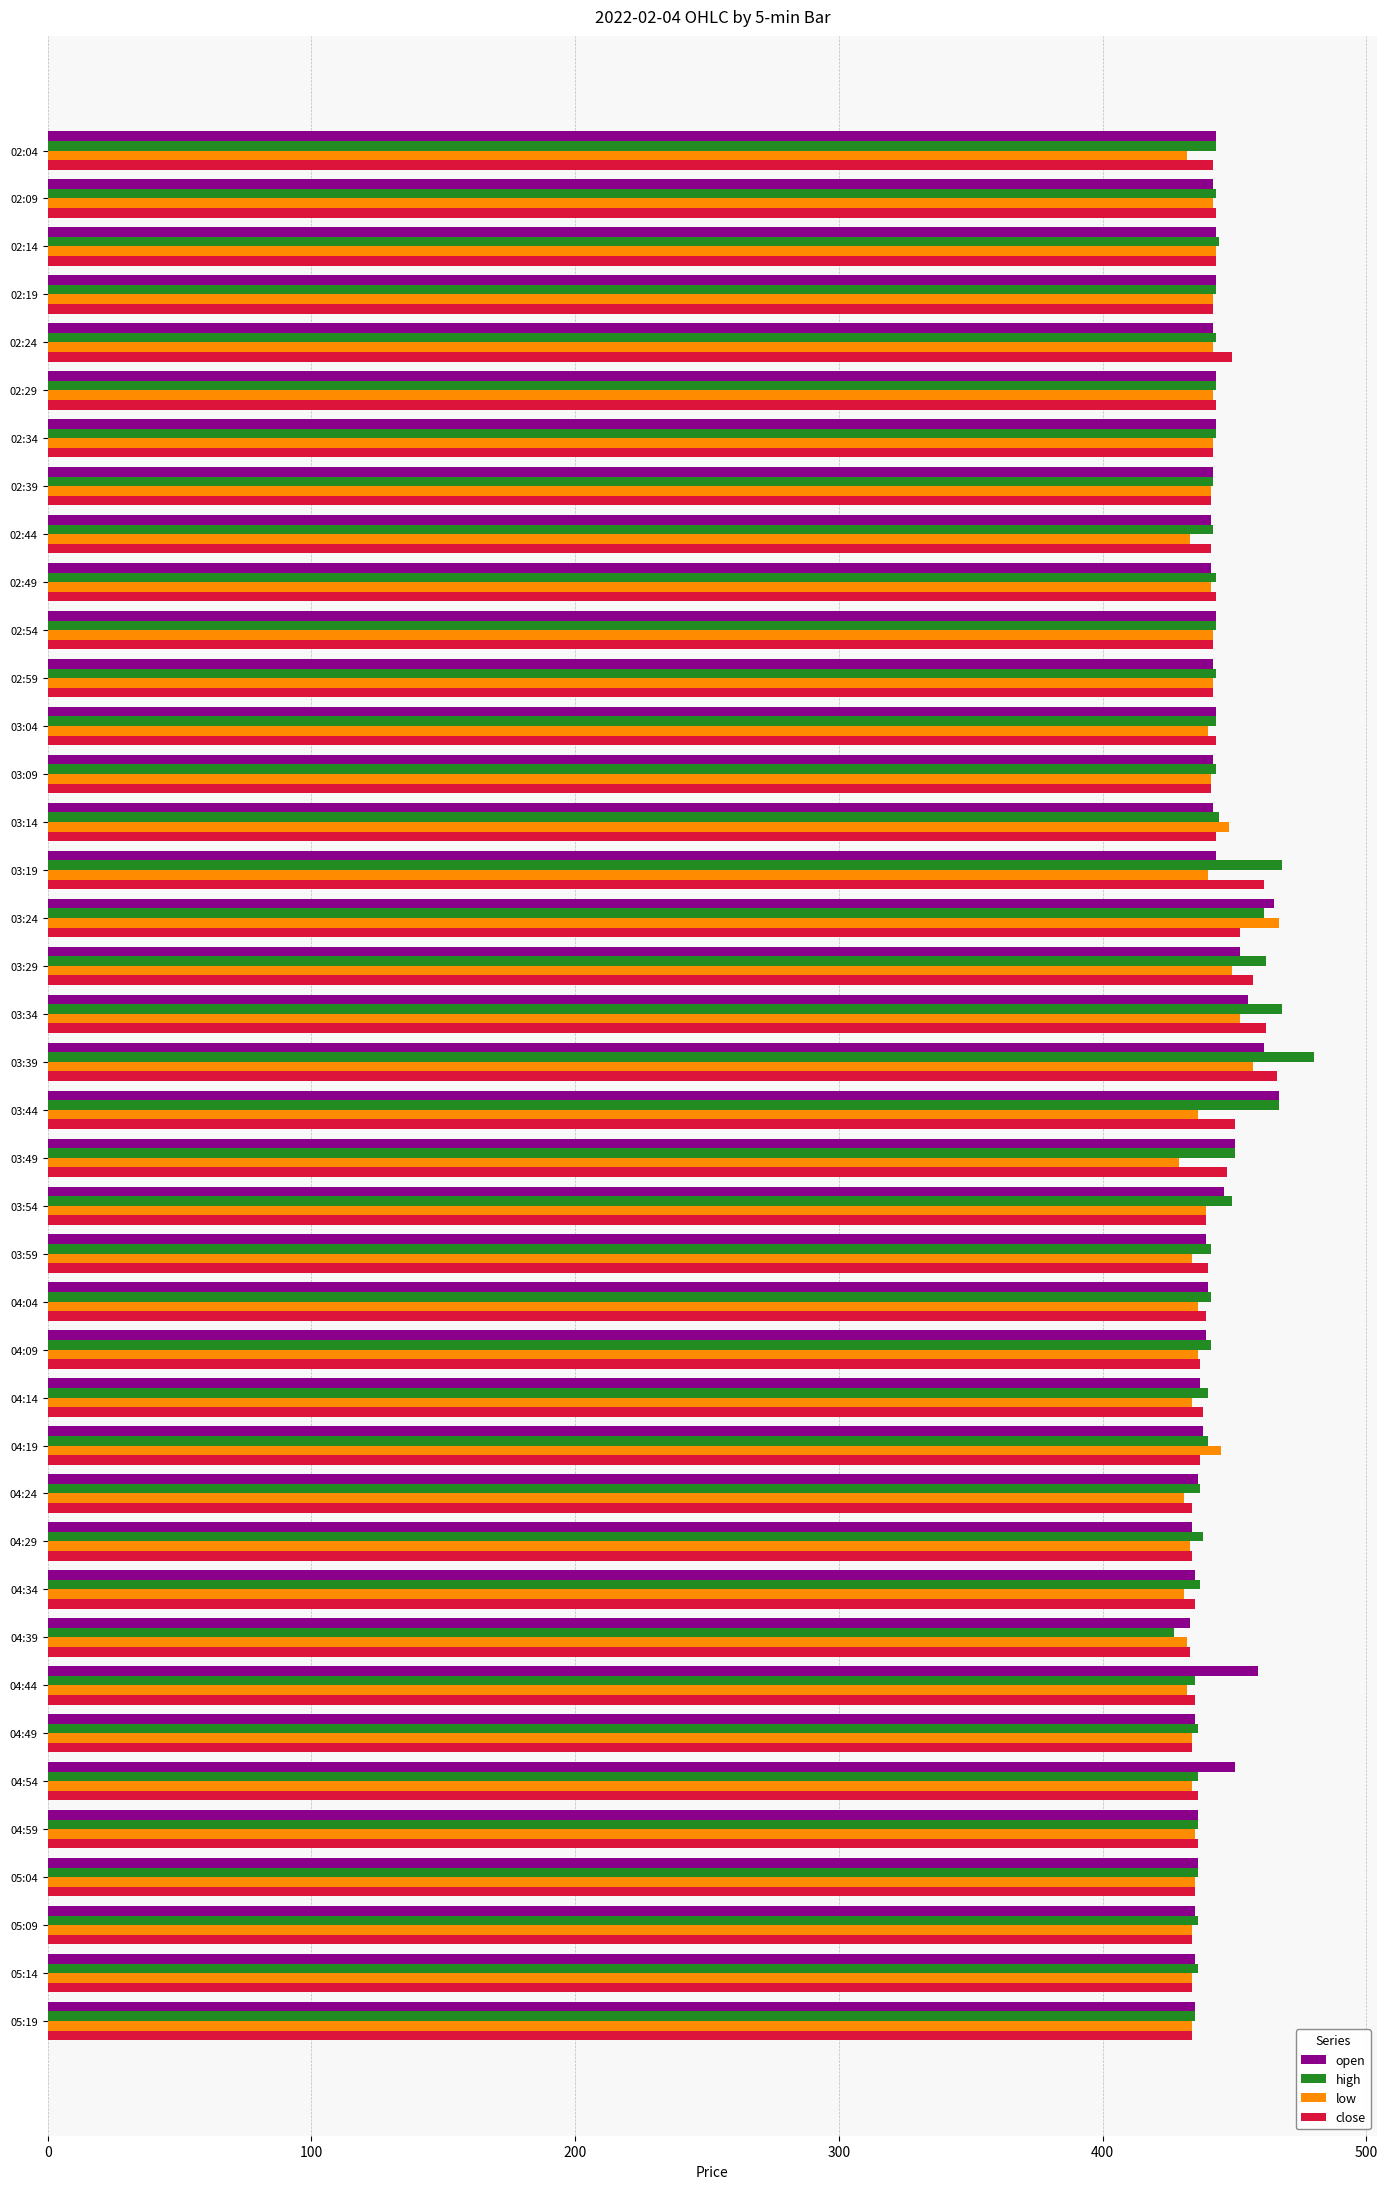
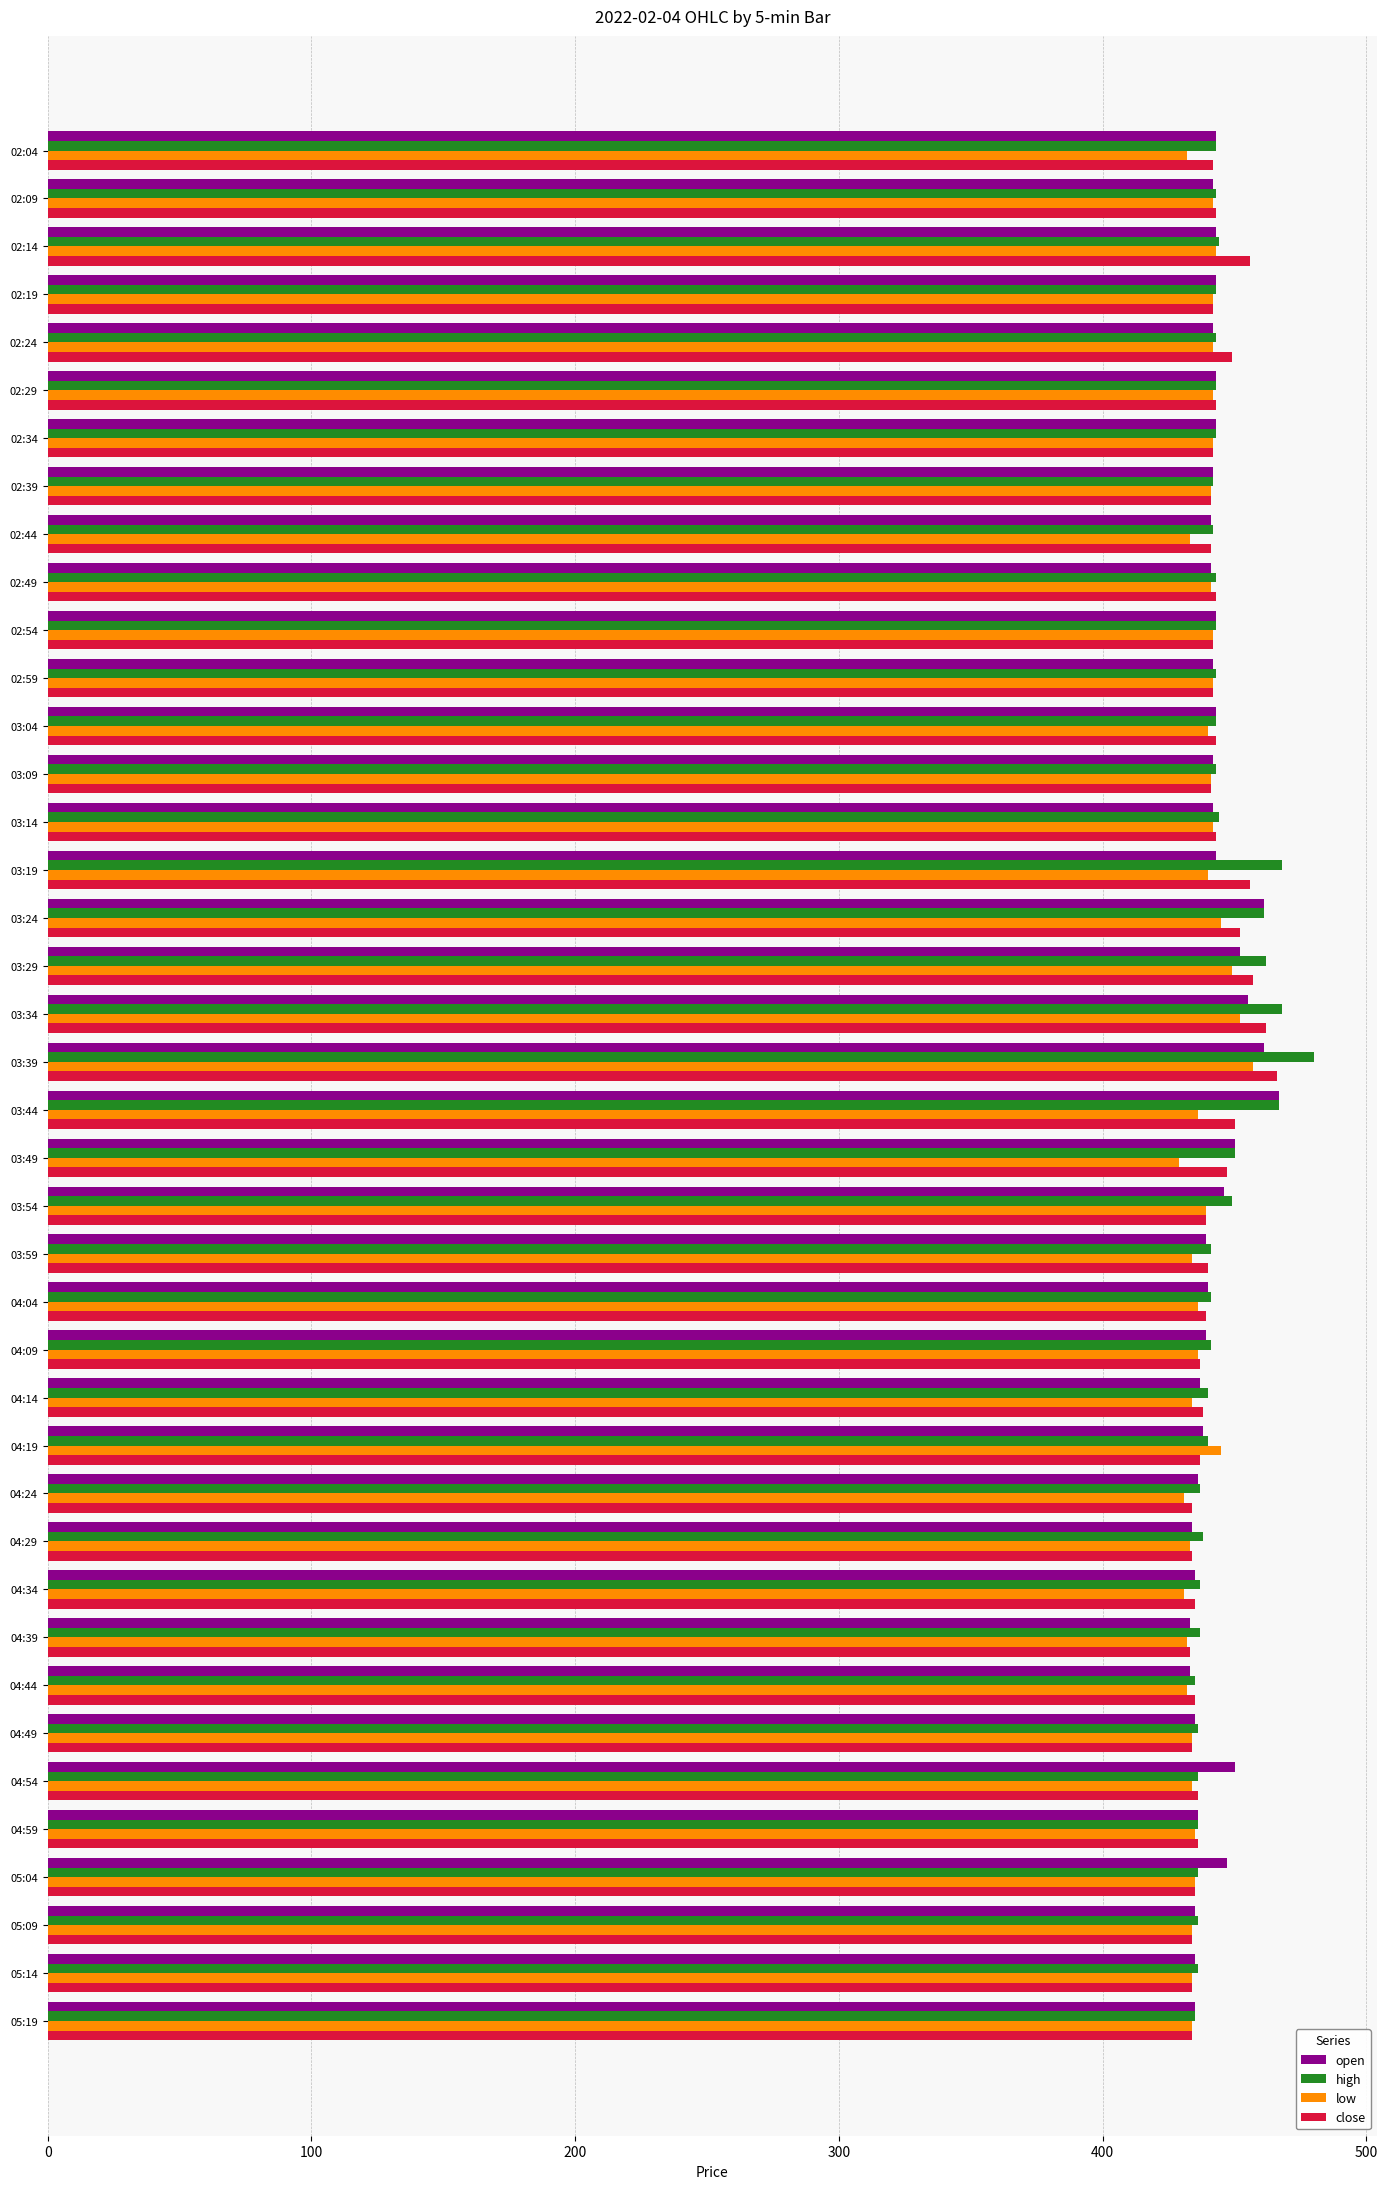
  {
    "open": {
      "02:04": 443,
      "02:09": 442,
      "02:14": 443,
      "02:19": 443,
      "02:24": 442,
      "02:29": 443,
      "02:34": 443,
      "02:39": 442,
      "02:44": 441,
      "02:49": 441,
      "02:54": 443,
      "02:59": 442,
      "03:04": 443,
      "03:09": 442,
      "03:14": 442,
      "03:19": 443,
-     "03:24": 465,
+     "03:24": 461,
      "03:29": 452,
      "03:34": 455,
      "03:39": 461,
      "03:44": 467,
      "03:49": 450,
      "03:54": 446,
      "03:59": 439,
      "04:04": 440,
      "04:09": 439,
      "04:14": 437,
      "04:19": 438,
      "04:24": 436,
      "04:29": 434,
      "04:34": 435,
      "04:39": 433,
-     "04:44": 459,
+     "04:44": 433,
      "04:49": 435,
      "04:54": 450,
      "04:59": 436,
-     "05:04": 436,
+     "05:04": 447,
      "05:09": 435,
      "05:14": 435,
      "05:19": 435
    },
    "high": {
      "02:04": 443,
      "02:09": 443,
      "02:14": 444,
      "02:19": 443,
      "02:24": 443,
      "02:29": 443,
      "02:34": 443,
      "02:39": 442,
      "02:44": 442,
      "02:49": 443,
      "02:54": 443,
      "02:59": 443,
      "03:04": 443,
      "03:09": 443,
      "03:14": 444,
      "03:19": 468,
      "03:24": 461,
      "03:29": 462,
      "03:34": 468,
      "03:39": 480,
      "03:44": 467,
      "03:49": 450,
      "03:54": 449,
      "03:59": 441,
      "04:04": 441,
      "04:09": 441,
      "04:14": 440,
      "04:19": 440,
      "04:24": 437,
      "04:29": 438,
      "04:34": 437,
-     "04:39": 427,
+     "04:39": 437,
      "04:44": 435,
      "04:49": 436,
      "04:54": 436,
      "04:59": 436,
      "05:04": 436,
      "05:09": 436,
      "05:14": 436,
      "05:19": 435
    },
    "low": {
      "02:04": 432,
      "02:09": 442,
      "02:14": 443,
      "02:19": 442,
      "02:24": 442,
      "02:29": 442,
      "02:34": 442,
      "02:39": 441,
      "02:44": 433,
      "02:49": 441,
      "02:54": 442,
      "02:59": 442,
      "03:04": 440,
      "03:09": 441,
-     "03:14": 448,
+     "03:14": 442,
      "03:19": 440,
-     "03:24": 467,
+     "03:24": 445,
      "03:29": 449,
      "03:34": 452,
      "03:39": 457,
      "03:44": 436,
      "03:49": 429,
      "03:54": 439,
      "03:59": 434,
      "04:04": 436,
      "04:09": 436,
      "04:14": 434,
      "04:19": 445,
      "04:24": 431,
      "04:29": 433,
      "04:34": 431,
      "04:39": 432,
      "04:44": 432,
      "04:49": 434,
      "04:54": 434,
      "04:59": 435,
      "05:04": 435,
      "05:09": 434,
      "05:14": 434,
      "05:19": 434
    },
    "close": {
      "02:04": 442,
      "02:09": 443,
-     "02:14": 443,
+     "02:14": 456,
      "02:19": 442,
      "02:24": 449,
      "02:29": 443,
      "02:34": 442,
      "02:39": 441,
      "02:44": 441,
      "02:49": 443,
      "02:54": 442,
      "02:59": 442,
      "03:04": 443,
      "03:09": 441,
      "03:14": 443,
-     "03:19": 461,
+     "03:19": 456,
      "03:24": 452,
      "03:29": 457,
      "03:34": 462,
      "03:39": 466,
      "03:44": 450,
      "03:49": 447,
      "03:54": 439,
      "03:59": 440,
      "04:04": 439,
      "04:09": 437,
      "04:14": 438,
      "04:19": 437,
      "04:24": 434,
      "04:29": 434,
      "04:34": 435,
      "04:39": 433,
      "04:44": 435,
      "04:49": 434,
      "04:54": 436,
      "04:59": 436,
      "05:04": 435,
      "05:09": 434,
      "05:14": 434,
      "05:19": 434
    }
  }
